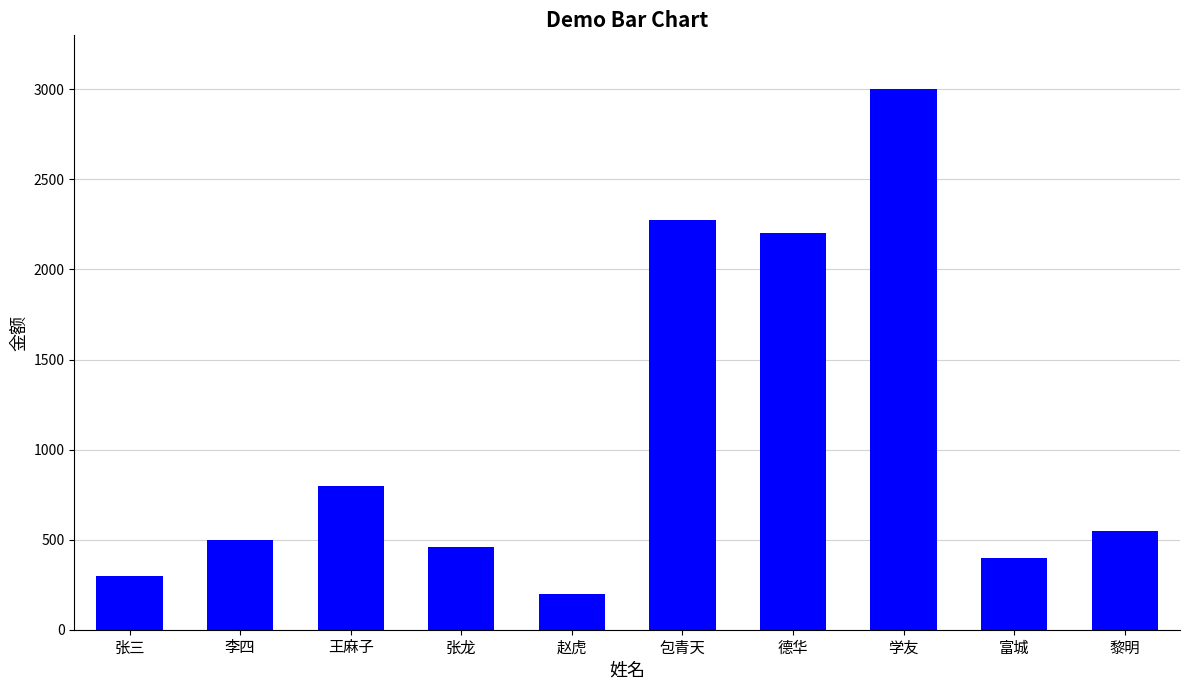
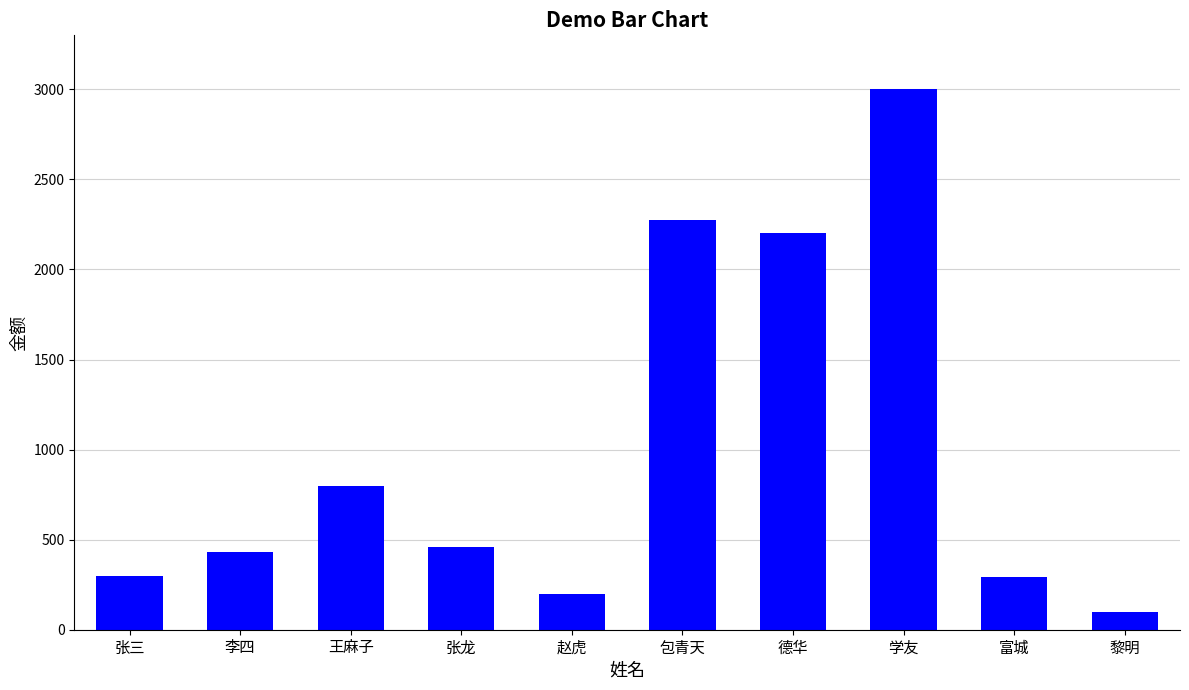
  {
    "张三": 300,
-   "李四": 500,
+   "李四": 430,
    "王麻子": 800,
    "张龙": 460,
    "赵虎": 200,
    "包青天": 2280,
    "德华": 2210,
    "学友": 3000,
-   "富城": 400,
-   "黎明": 550
+   "富城": 300,
+   "黎明": 100
  }
